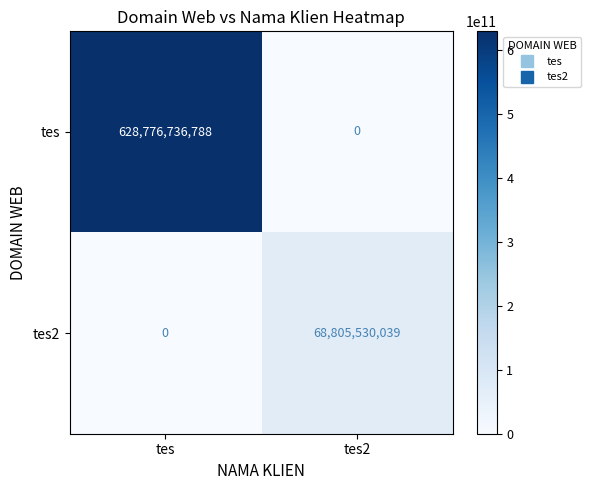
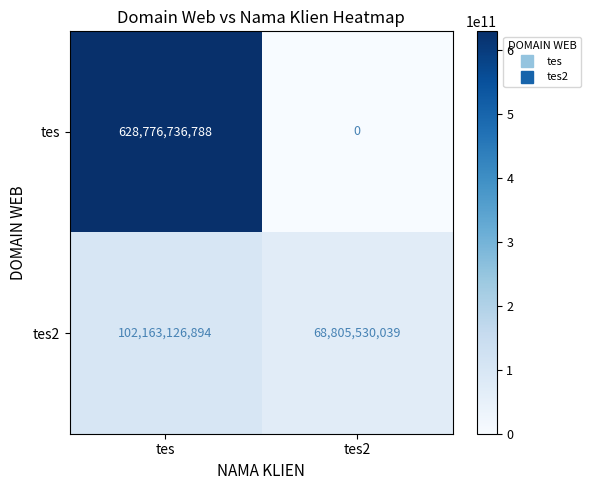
  {
    "tes": {
      "tes": "628,776,736,788",
      "tes2": "0"
    },
    "tes2": {
-     "tes": "0",
+     "tes": "102,163,126,894",
      "tes2": "68,805,530,039"
    }
  }
